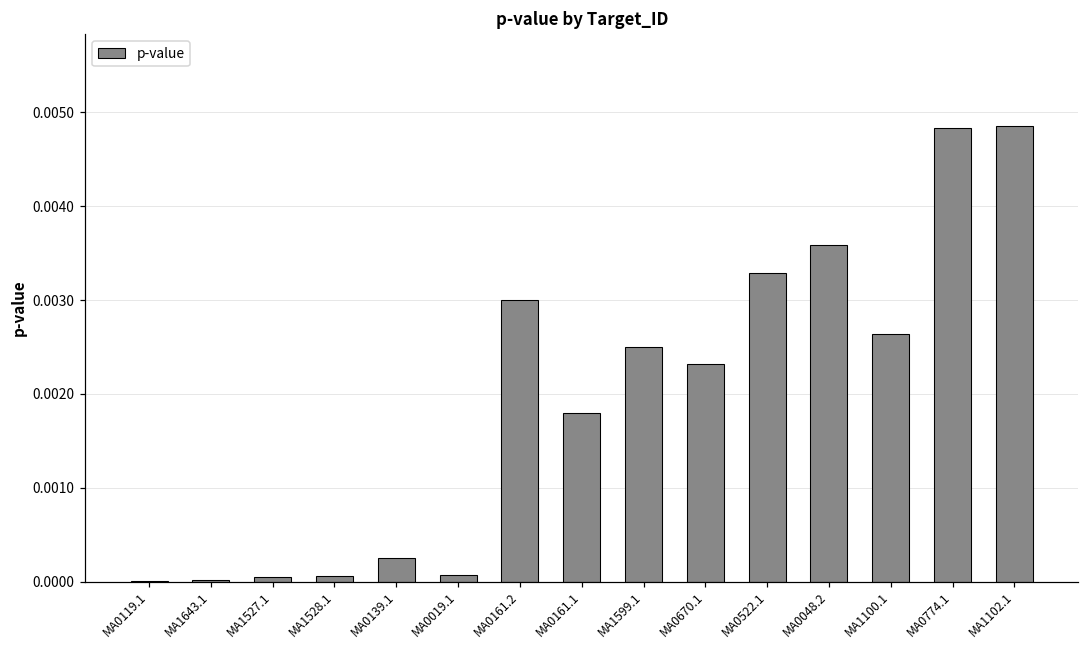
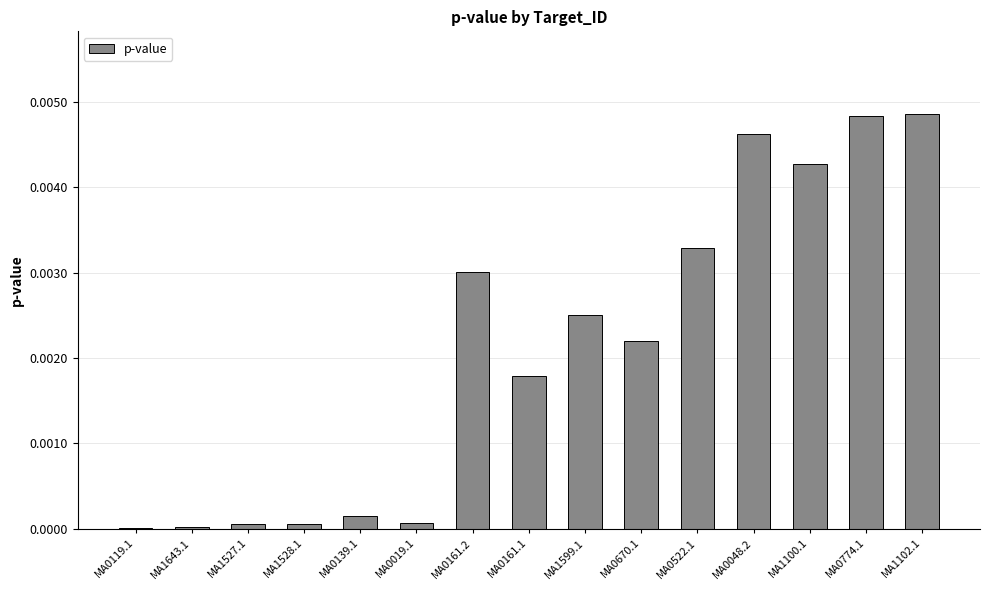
  {
    "MA1527.1": 0.0001,
    "MA1528.1": 0.0001,
-   "MA0139.1": 0.0003,
+   "MA0139.1": 0.0002,
    "MA0019.1": 0.0001,
    "MA0161.2": 0.0030,
    "MA0161.1": 0.0018,
    "MA1599.1": 0.0025,
-   "MA0670.1": 0.0023,
+   "MA0670.1": 0.0022,
    "MA0522.1": 0.0033,
-   "MA0048.2": 0.0036,
-   "MA1100.1": 0.0026,
+   "MA0048.2": 0.0046,
+   "MA1100.1": 0.0043,
    "MA0774.1": 0.0048,
    "MA1102.1": 0.0049
  }
